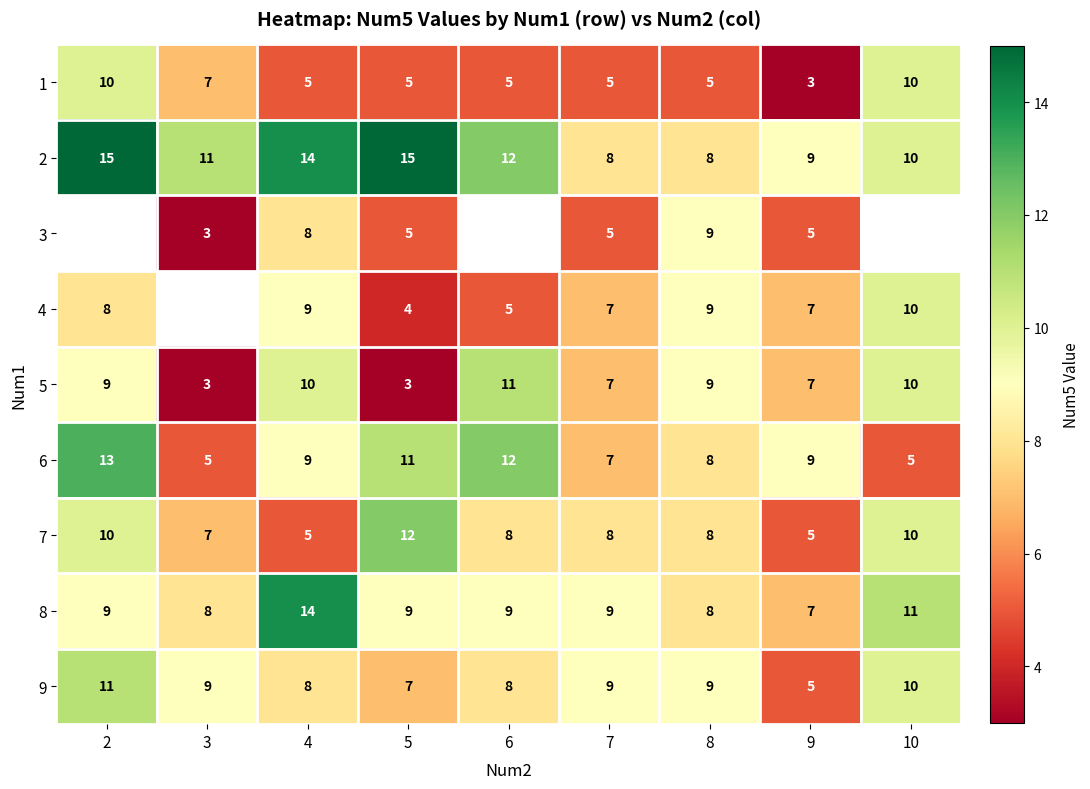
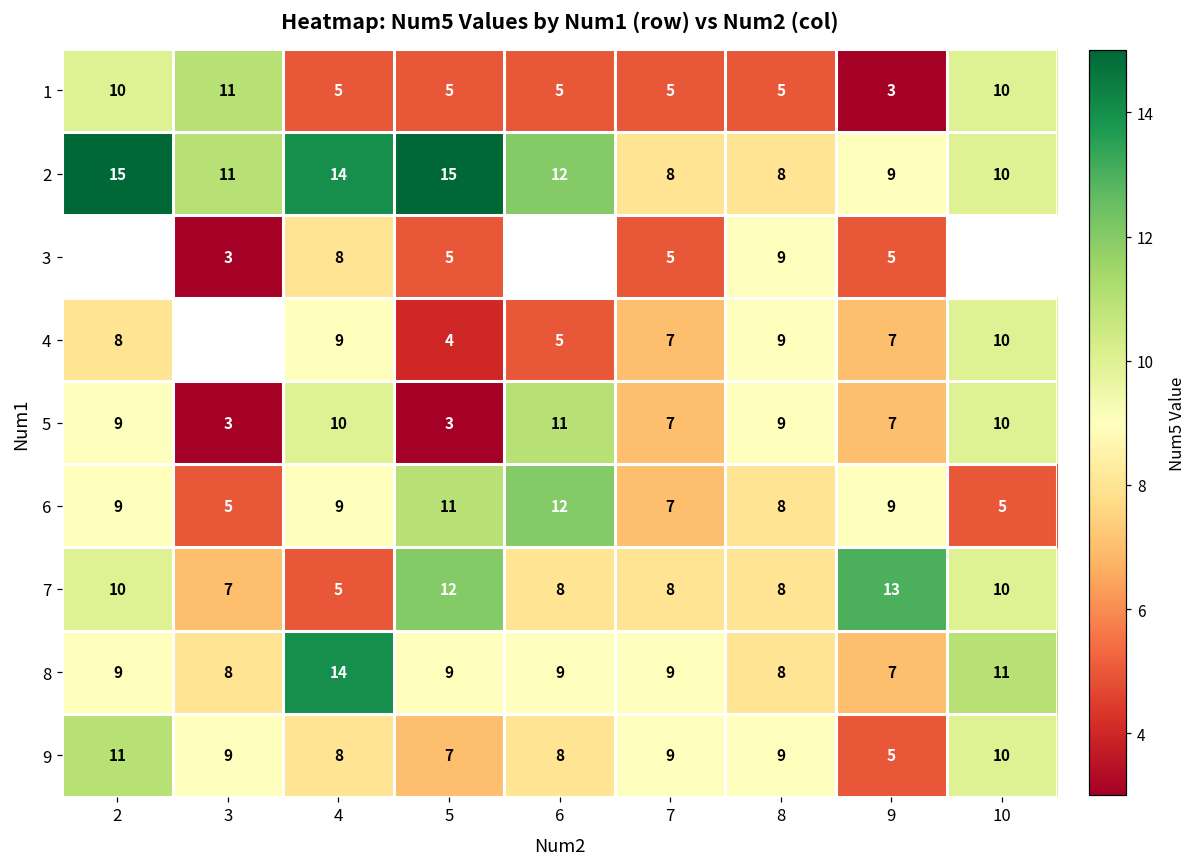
  {
    "1": {
      "2": 10,
-     "3": 7,
+     "3": 11,
      "4": 5,
      "5": 5,
      "6": 5,
      "7": 5,
      "8": 5,
      "9": 3,
      "10": 10
    },
    "2": {
      "2": 15,
      "3": 11,
      "4": 14,
      "5": 15,
      "6": 12,
      "7": 8,
      "8": 8,
      "9": 9,
      "10": 10
    },
    "3": {
      "3": 3,
      "4": 8,
      "5": 5,
      "7": 5,
      "8": 9,
      "9": 5
    },
    "4": {
      "2": 8,
      "4": 9,
      "5": 4,
      "6": 5,
      "7": 7,
      "8": 9,
      "9": 7,
      "10": 10
    },
    "5": {
      "2": 9,
      "3": 3,
      "4": 10,
      "5": 3,
      "6": 11,
      "7": 7,
      "8": 9,
      "9": 7,
      "10": 10
    },
    "6": {
-     "2": 13,
+     "2": 9,
      "3": 5,
      "4": 9,
      "5": 11,
      "6": 12,
      "7": 7,
      "8": 8,
      "9": 9,
      "10": 5
    },
    "7": {
      "2": 10,
      "3": 7,
      "4": 5,
      "5": 12,
      "6": 8,
      "7": 8,
      "8": 8,
-     "9": 5,
+     "9": 13,
      "10": 10
    },
    "8": {
      "2": 9,
      "3": 8,
      "4": 14,
      "5": 9,
      "6": 9,
      "7": 9,
      "8": 8,
      "9": 7,
      "10": 11
    },
    "9": {
      "2": 11,
      "3": 9,
      "4": 8,
      "5": 7,
      "6": 8,
      "7": 9,
      "8": 9,
      "9": 5,
      "10": 10
    }
  }
